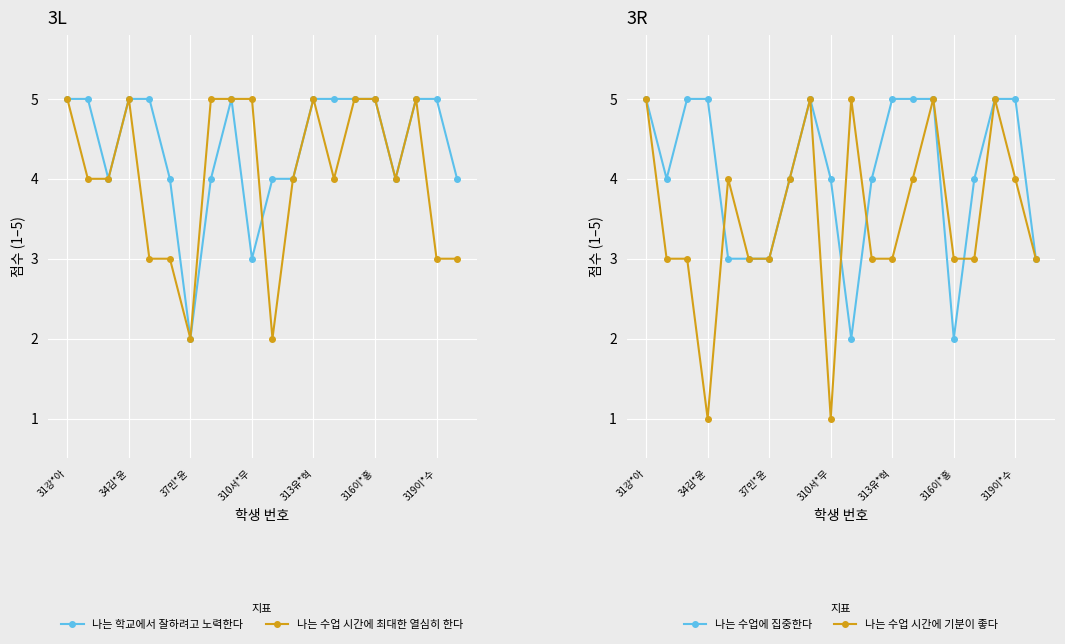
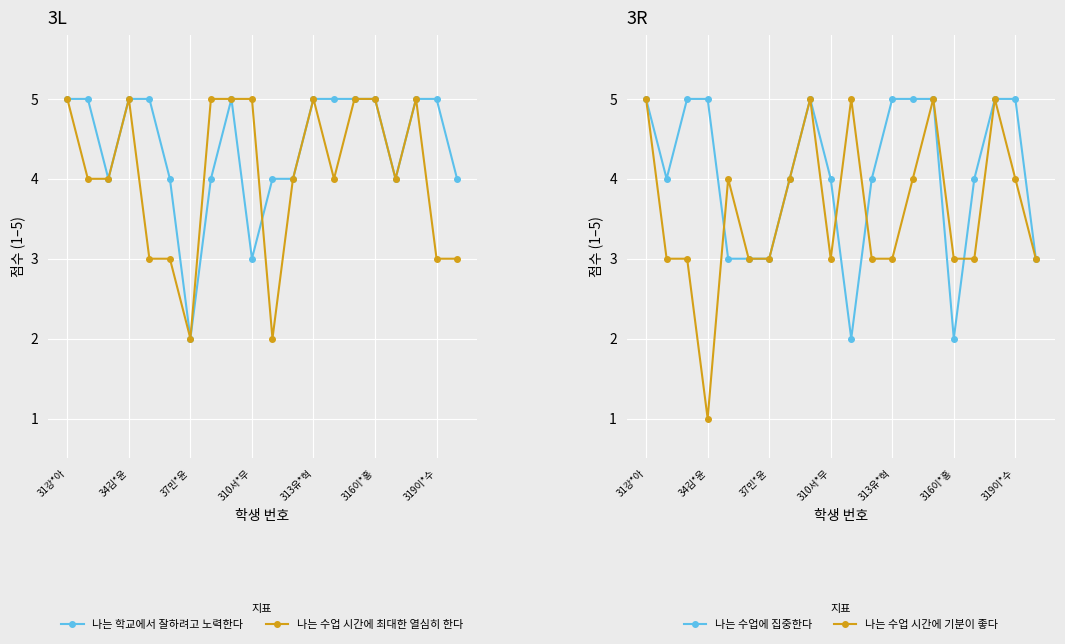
  {
    "3L": {
      "나는 학교에서 잘하려고 노력한다": {
        "310서*무": 3.0,
        "319이*수": 5.0
      },
      "나는 수업 시간에 최대한 열심히 한다": {
        "310서*무": 5.0,
        "319이*수": 3.0
      }
    },
    "3R": {
      "나는 수업에 집중한다": {
        "34김*윤": 5,
        "310서*무": 4,
        "313유*혁": 5,
        "316이*홍": 2,
        "319이*수": 5
      },
      "나는 수업 시간에 기분이 좋다": {
        "34김*윤": 1,
-       "310서*무": 1,
+       "310서*무": 3,
        "313유*혁": 3,
        "316이*홍": 3,
        "319이*수": 4
      }
    }
  }
